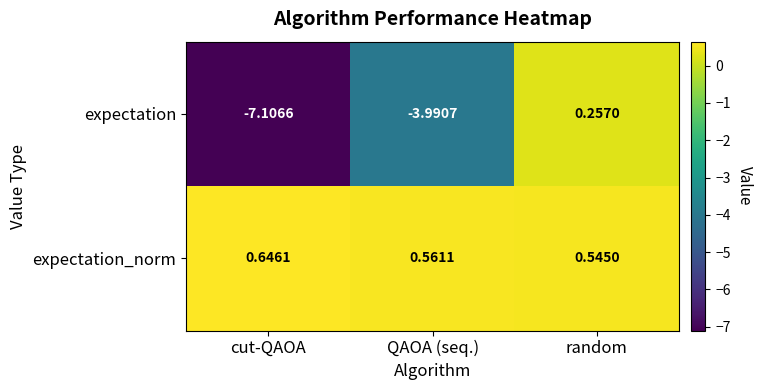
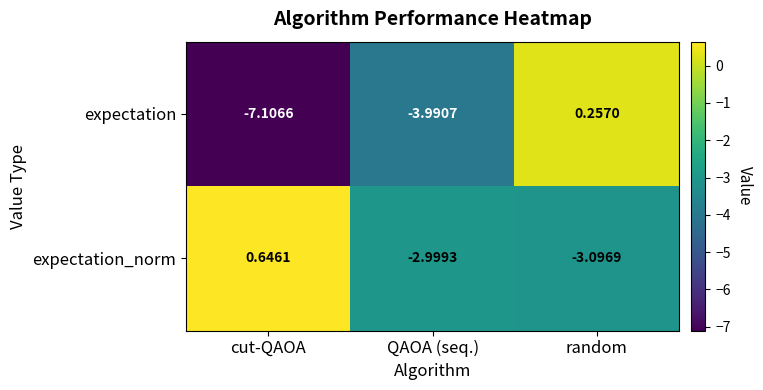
  {
    "expectation": {
      "cut-QAOA": -7.1066,
      "QAOA (seq.)": -3.9907,
      "random": 0.2570
    },
    "expectation_norm": {
      "cut-QAOA": 0.6461,
-     "QAOA (seq.)": 0.5611,
-     "random": 0.5450
+     "QAOA (seq.)": -2.9993,
+     "random": -3.0969
    }
  }
